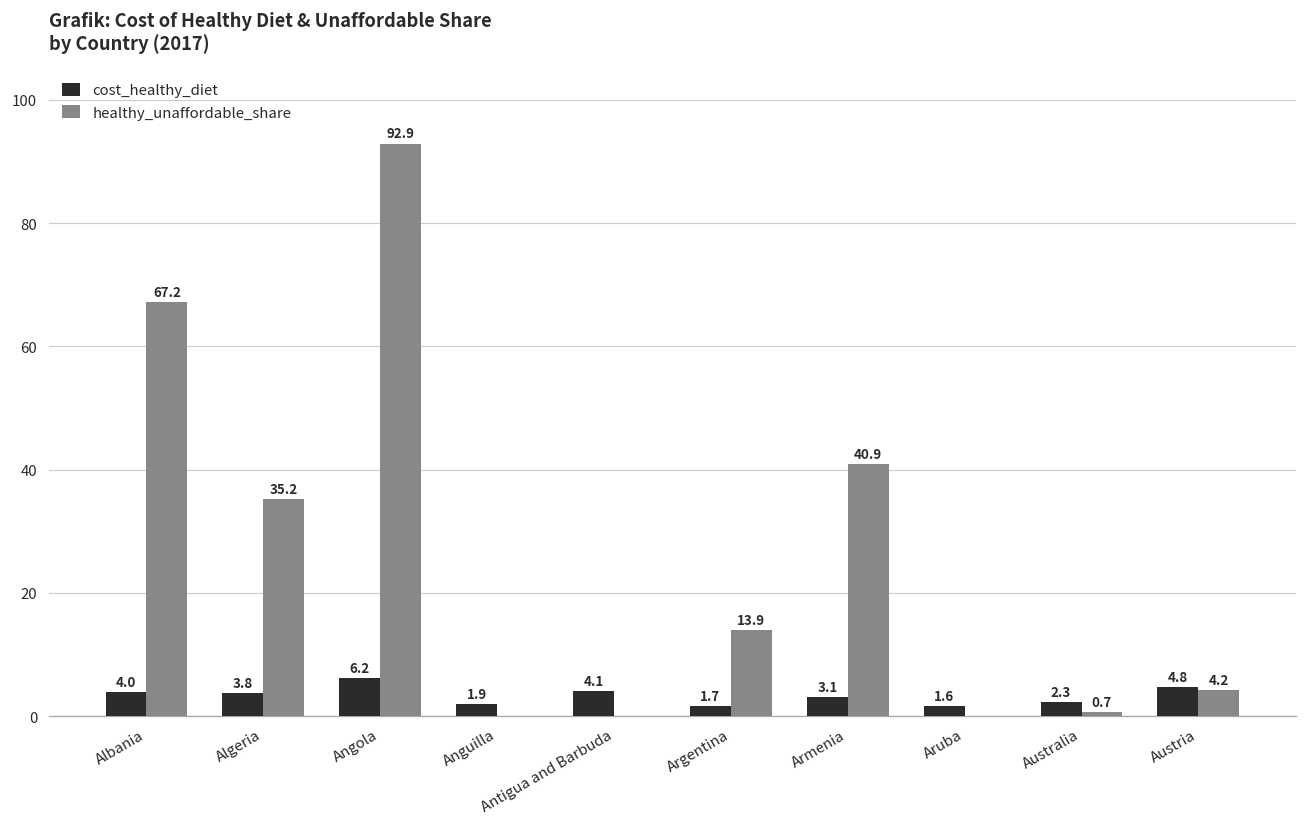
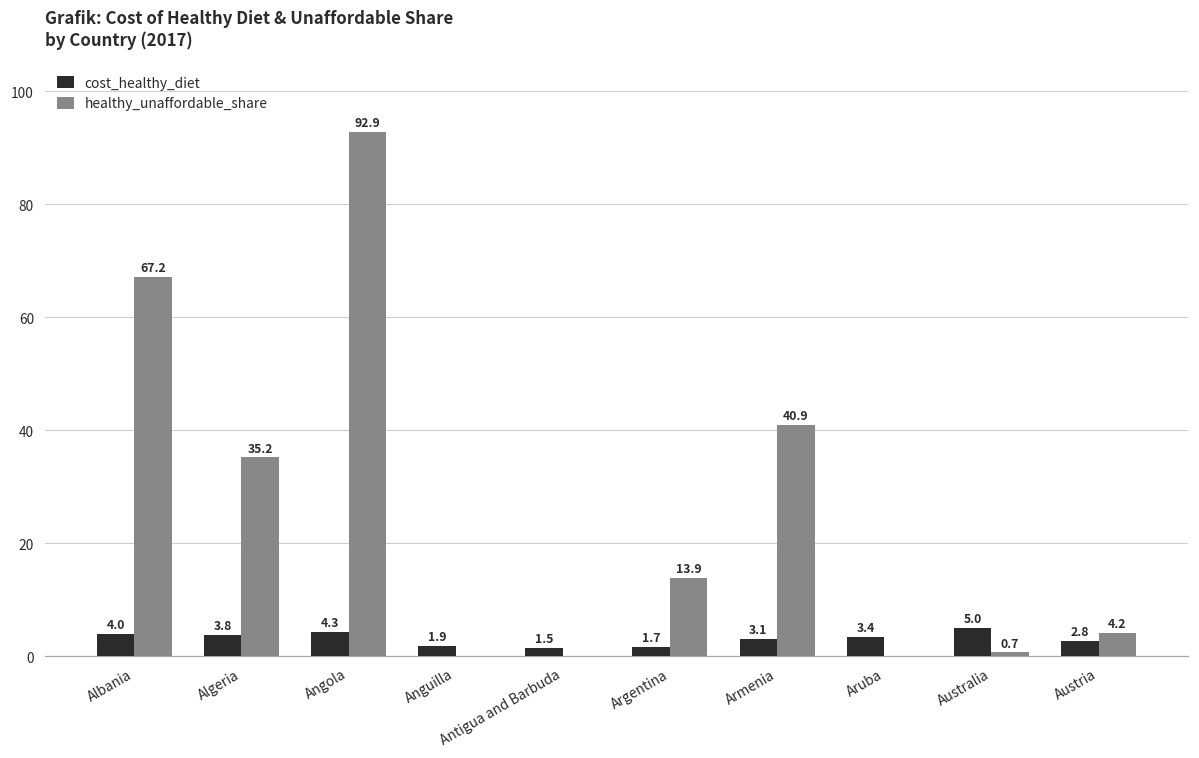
  {
    "cost_healthy_diet": {
      "Albania": 4.0,
      "Algeria": 3.8,
-     "Angola": 6.2,
+     "Angola": 4.3,
      "Anguilla": 1.9,
-     "Antigua and Barbuda": 4.1,
+     "Antigua and Barbuda": 1.5,
      "Argentina": 1.7,
      "Armenia": 3.1,
-     "Aruba": 1.6,
-     "Australia": 2.3,
-     "Austria": 4.8
+     "Aruba": 3.4,
+     "Australia": 5.0,
+     "Austria": 2.8
    },
    "healthy_unaffordable_share": {
      "Albania": 67.2,
      "Algeria": 35.2,
      "Angola": 92.9,
      "Argentina": 13.9,
      "Armenia": 40.9,
      "Australia": 0.7,
      "Austria": 4.2
    }
  }
